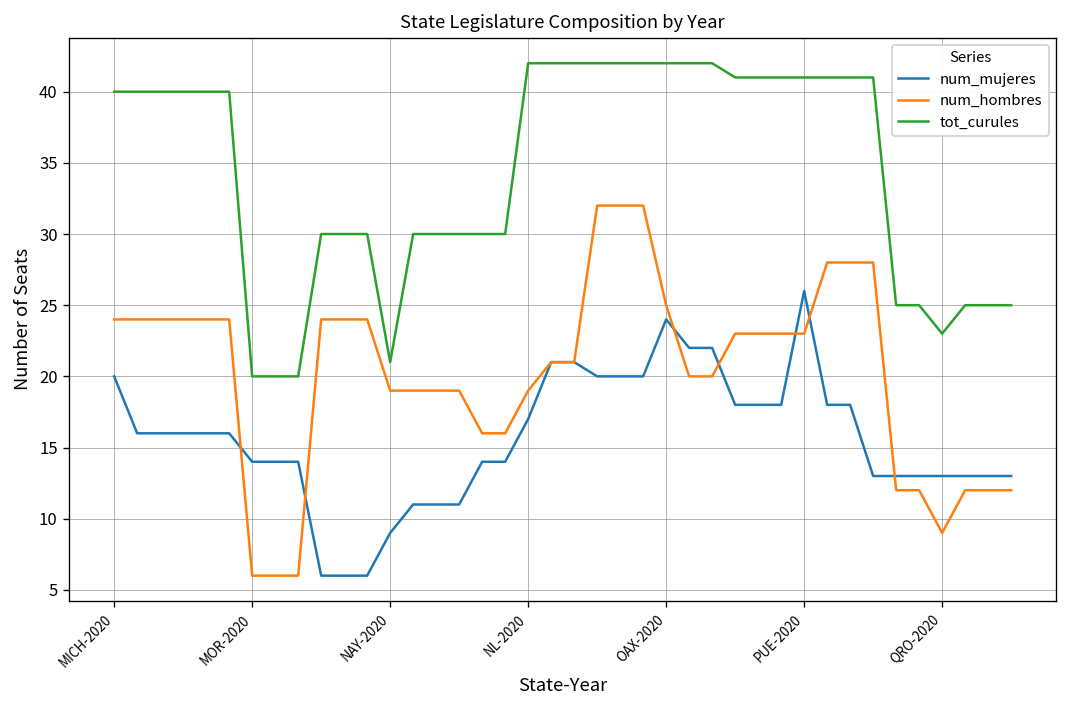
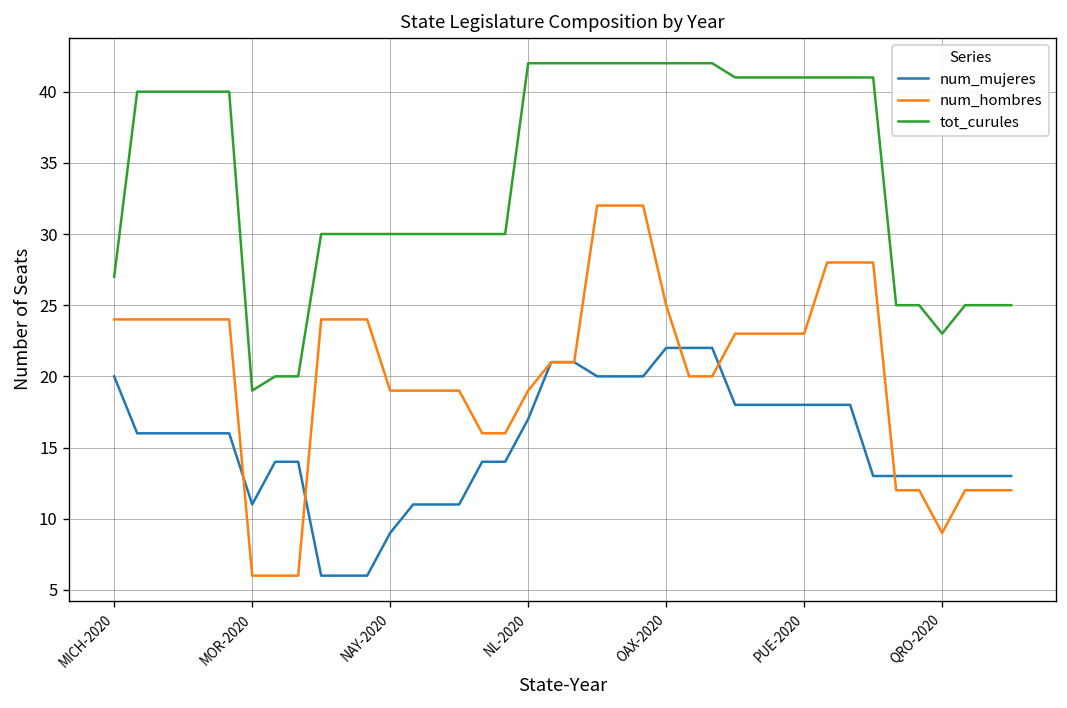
  {
    "num_mujeres": {
      "MICH-2020": 20,
-     "MOR-2020": 14,
+     "MOR-2020": 11,
      "NAY-2020": 9,
      "NL-2020": 17,
-     "OAX-2020": 24,
-     "PUE-2020": 26,
+     "OAX-2020": 22,
+     "PUE-2020": 18,
      "QRO-2020": 13
    },
    "num_hombres": {
      "MICH-2020": 24,
      "MOR-2020": 6,
      "NAY-2020": 19,
      "NL-2020": 19,
      "OAX-2020": 25,
      "PUE-2020": 23,
      "QRO-2020": 9
    },
    "tot_curules": {
-     "MICH-2020": 40,
-     "MOR-2020": 20,
-     "NAY-2020": 21,
+     "MICH-2020": 27,
+     "MOR-2020": 19,
+     "NAY-2020": 30,
      "NL-2020": 42,
      "OAX-2020": 42,
      "PUE-2020": 41,
      "QRO-2020": 23
    }
  }
